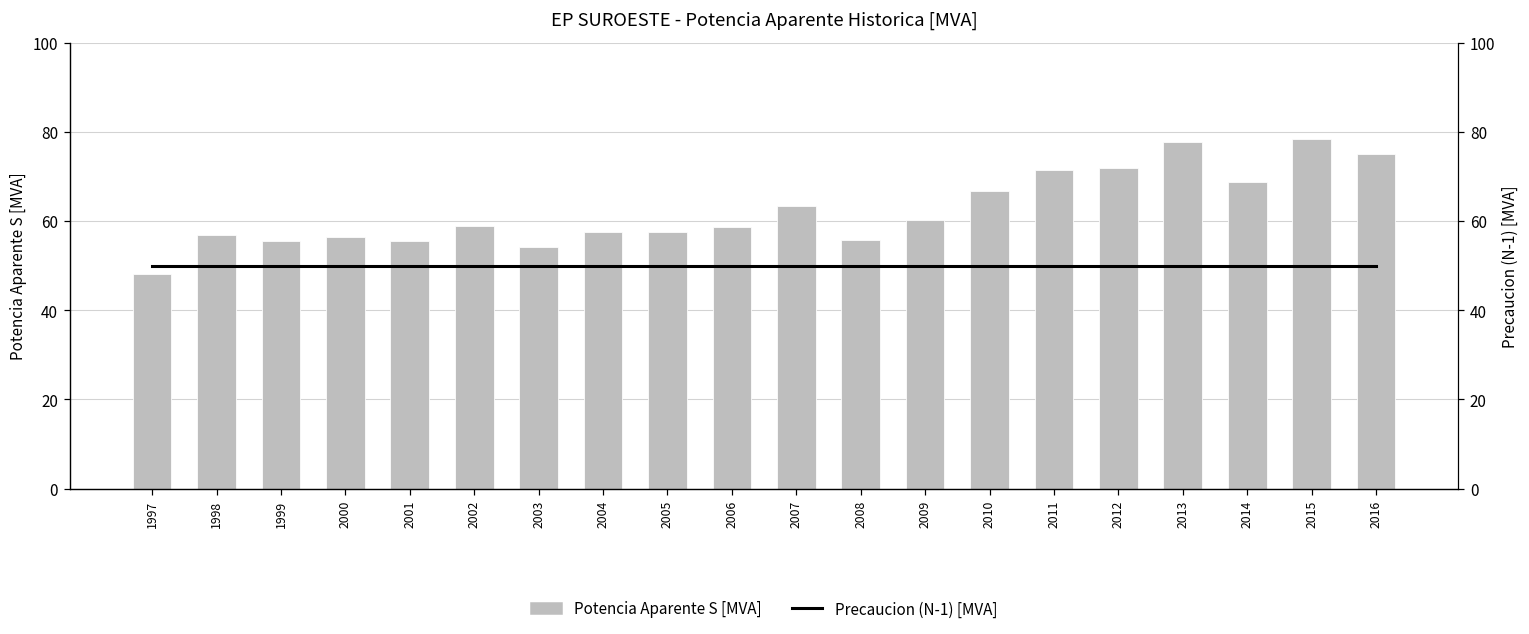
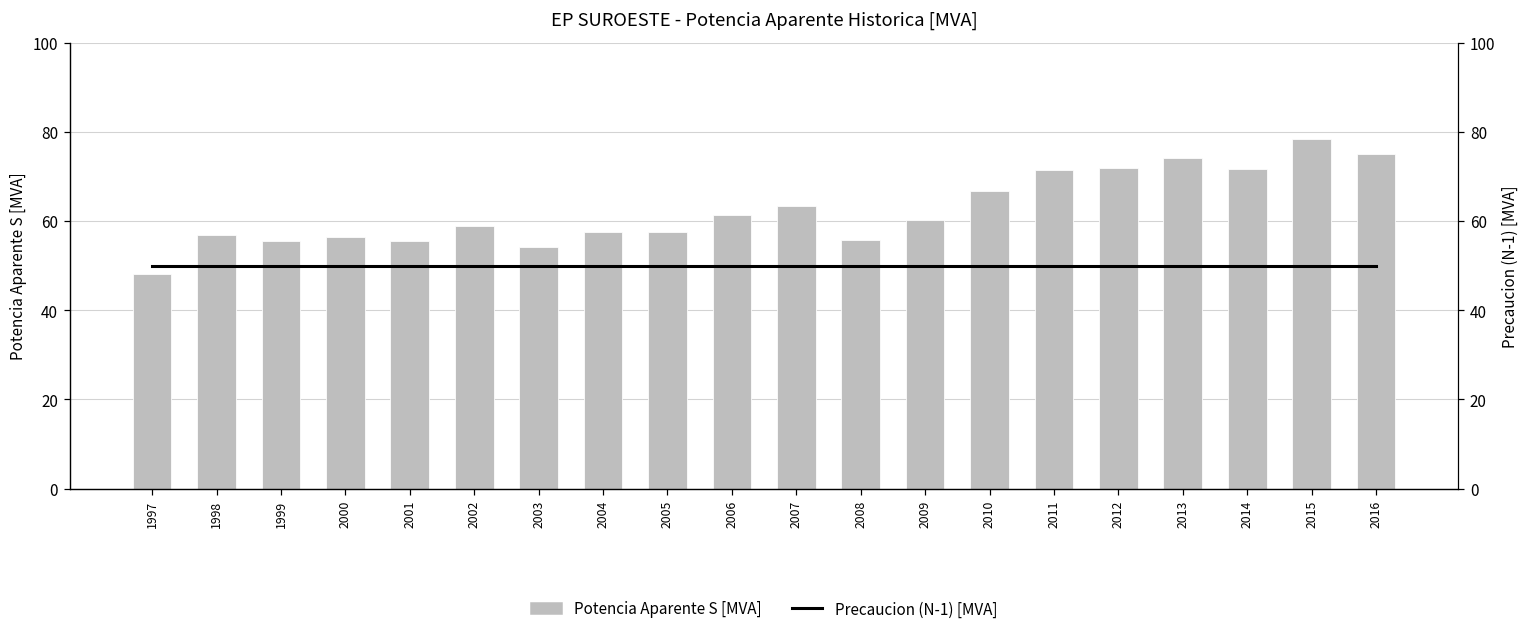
  {
    "Potencia Aparente S [MVA]": {
      "1997": 48,
      "1998": 57,
      "1999": 56,
      "2000": 56,
      "2001": 55,
      "2002": 59,
      "2003": 54,
      "2004": 58,
      "2005": 58,
-     "2006": 59,
+     "2006": 61,
      "2007": 63,
      "2008": 56,
      "2009": 60,
      "2010": 67,
      "2011": 71,
      "2012": 72,
-     "2013": 78,
-     "2014": 69,
+     "2013": 74,
+     "2014": 72,
      "2015": 78,
      "2016": 75
    },
    "Precaucion (N-1) [MVA]": {
      "1997": 50,
      "1998": 50,
      "1999": 50,
      "2000": 50,
      "2001": 50,
      "2002": 50,
      "2003": 50,
      "2004": 50,
      "2005": 50,
      "2006": 50,
      "2007": 50,
      "2008": 50,
      "2009": 50,
      "2010": 50,
      "2011": 50,
      "2012": 50,
      "2013": 50,
      "2014": 50,
      "2015": 50,
      "2016": 50
    }
  }
